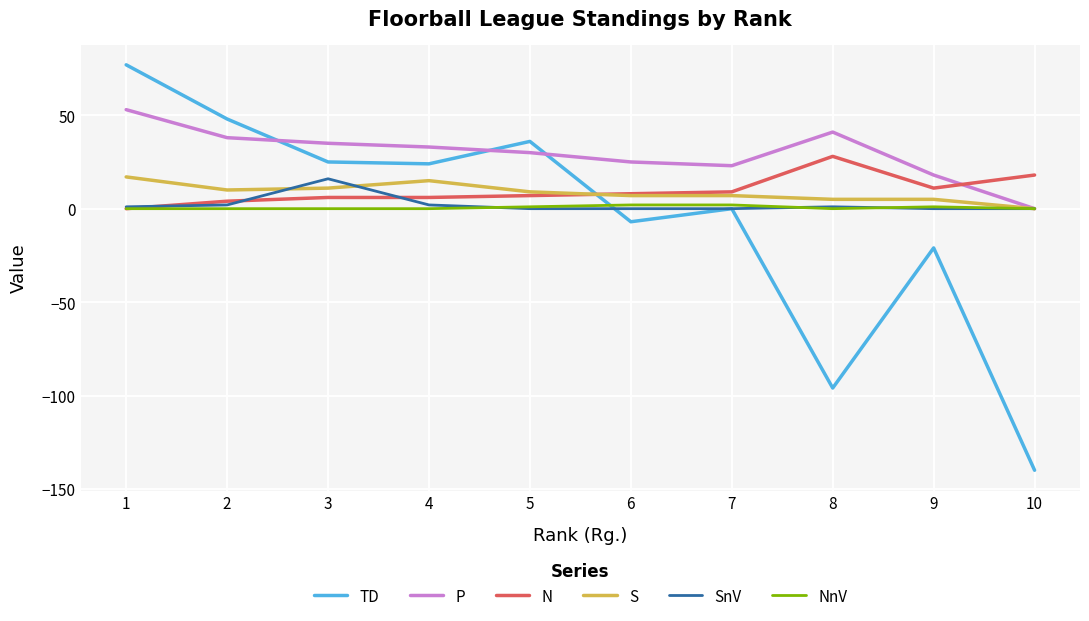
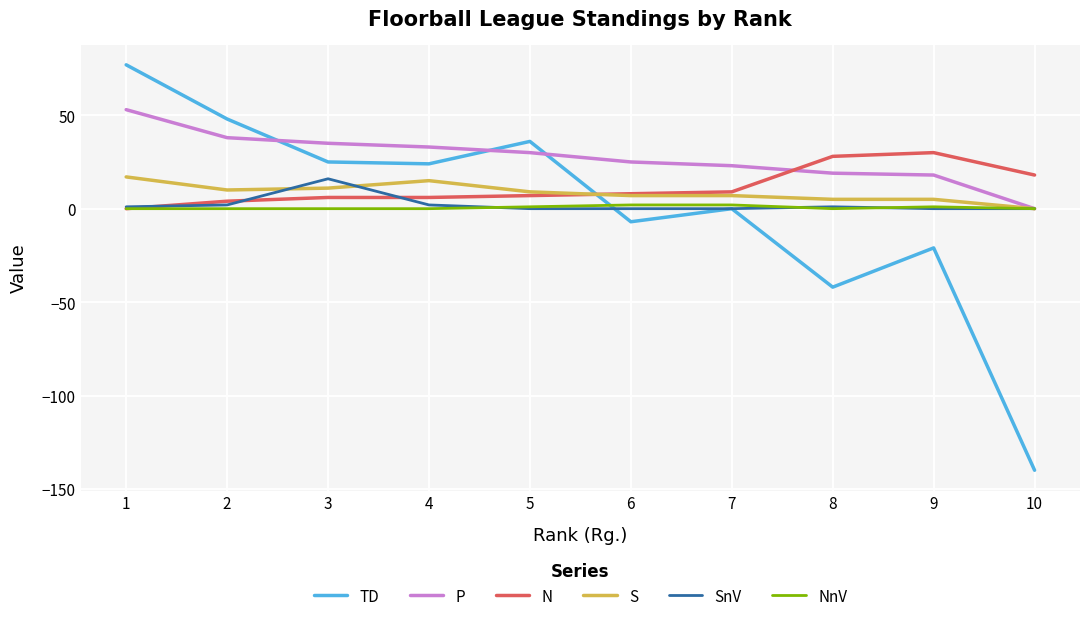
  {
    "TD": {
      "1": 77,
      "2": 48,
      "3": 25,
      "4": 24,
      "5": 36,
      "6": -7,
-     "8": -96,
+     "8": -42,
      "9": -21,
      "10": -140
    },
    "P": {
      "1": 53,
      "2": 38,
      "3": 35,
      "4": 33,
      "5": 30,
      "6": 25,
      "7": 23,
-     "8": 41,
+     "8": 19,
      "9": 18
    },
    "N": {
      "2": 4,
      "3": 6,
      "4": 6,
      "5": 7,
      "7": 9,
      "8": 28,
-     "9": 11,
+     "9": 30,
      "10": 18
    },
    "S": {
      "1": 17,
      "2": 10,
      "3": 11,
      "4": 15,
      "5": 9,
      "7": 7,
      "8": 5,
      "9": 5
    },
    "SnV": {
      "2": 2,
      "3": 16,
      "4": 2,
      "6": 0
    },
    "NnV": {
      "2": 0,
      "3": 0,
      "4": 0,
      "6": 2,
      "7": 2
    }
  }
